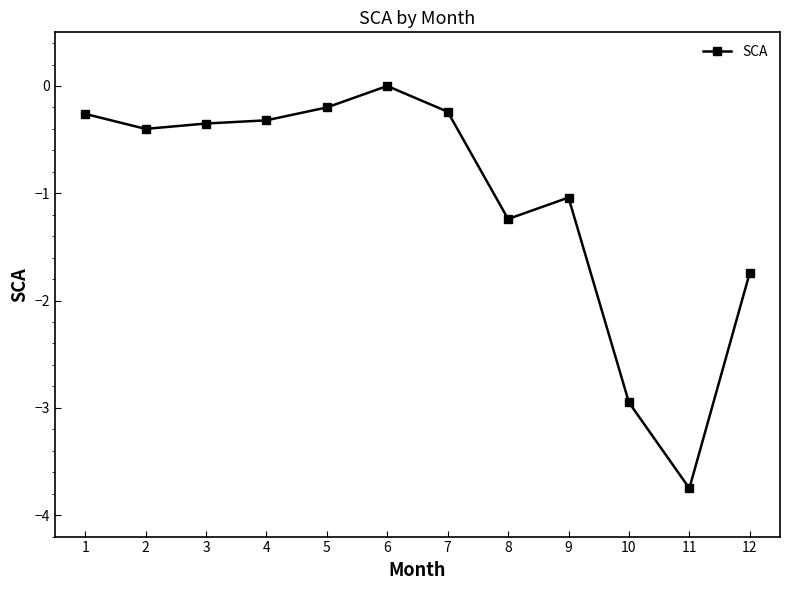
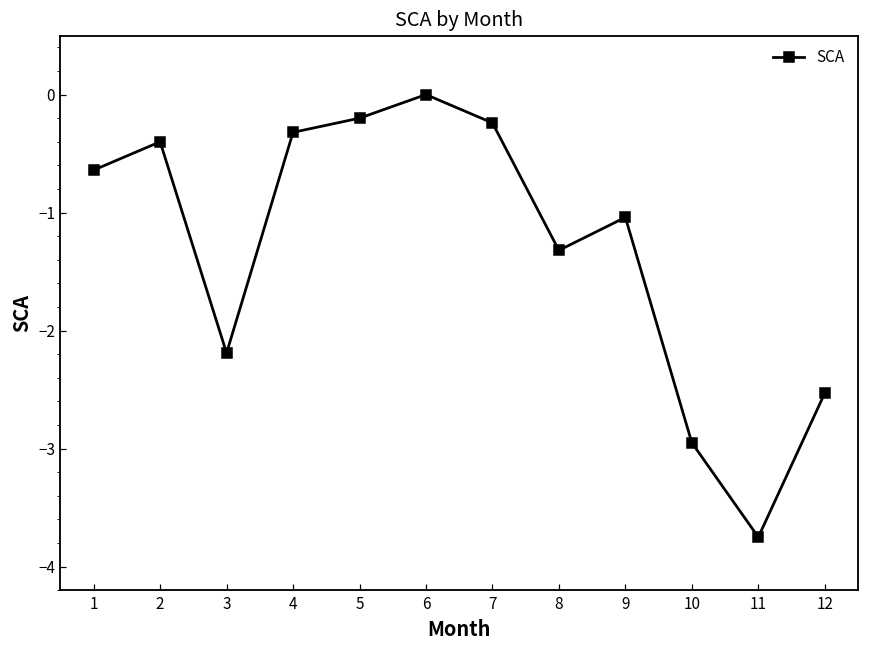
  {
-   "1": -0.26,
+   "1": -0.64,
    "2": -0.40,
-   "3": -0.35,
+   "3": -2.19,
    "4": -0.32,
    "5": -0.20,
    "6": 0.00,
    "7": -0.24,
-   "8": -1.24,
+   "8": -1.32,
    "9": -1.04,
    "10": -2.95,
    "11": -3.75,
-   "12": -1.74
+   "12": -2.53
  }
